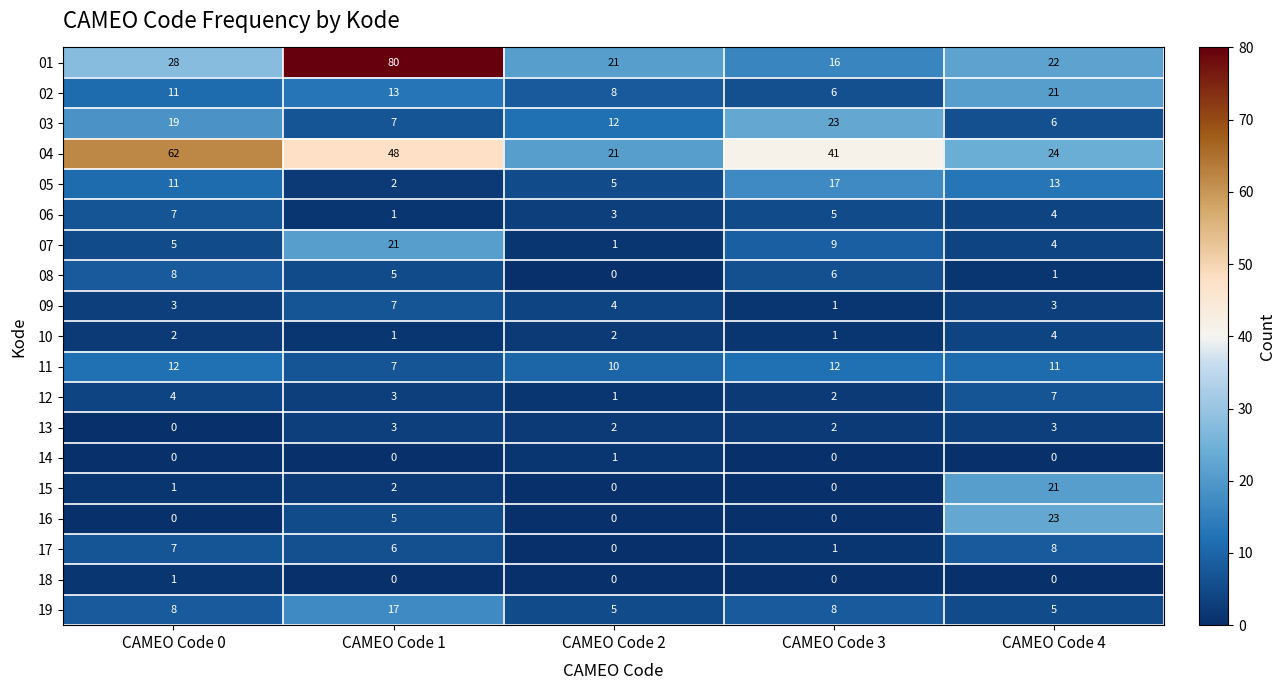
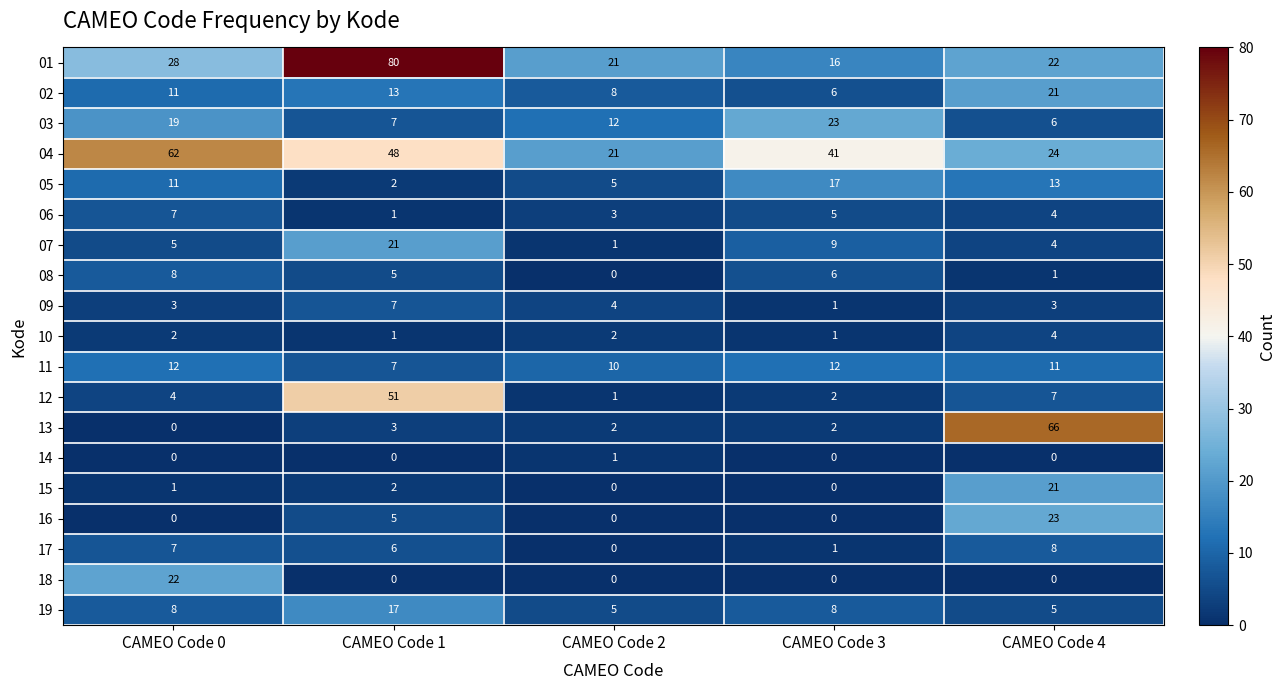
  {
    "01": {
      "CAMEO Code 0": 28,
      "CAMEO Code 1": 80,
      "CAMEO Code 2": 21,
      "CAMEO Code 3": 16,
      "CAMEO Code 4": 22
    },
    "02": {
      "CAMEO Code 0": 11,
      "CAMEO Code 1": 13,
      "CAMEO Code 2": 8,
      "CAMEO Code 3": 6,
      "CAMEO Code 4": 21
    },
    "03": {
      "CAMEO Code 0": 19,
      "CAMEO Code 1": 7,
      "CAMEO Code 2": 12,
      "CAMEO Code 3": 23,
      "CAMEO Code 4": 6
    },
    "04": {
      "CAMEO Code 0": 62,
      "CAMEO Code 1": 48,
      "CAMEO Code 2": 21,
      "CAMEO Code 3": 41,
      "CAMEO Code 4": 24
    },
    "05": {
      "CAMEO Code 0": 11,
      "CAMEO Code 1": 2,
      "CAMEO Code 2": 5,
      "CAMEO Code 3": 17,
      "CAMEO Code 4": 13
    },
    "06": {
      "CAMEO Code 0": 7,
      "CAMEO Code 1": 1,
      "CAMEO Code 2": 3,
      "CAMEO Code 3": 5,
      "CAMEO Code 4": 4
    },
    "07": {
      "CAMEO Code 0": 5,
      "CAMEO Code 1": 21,
      "CAMEO Code 2": 1,
      "CAMEO Code 3": 9,
      "CAMEO Code 4": 4
    },
    "08": {
      "CAMEO Code 0": 8,
      "CAMEO Code 1": 5,
      "CAMEO Code 2": 0,
      "CAMEO Code 3": 6,
      "CAMEO Code 4": 1
    },
    "09": {
      "CAMEO Code 0": 3,
      "CAMEO Code 1": 7,
      "CAMEO Code 2": 4,
      "CAMEO Code 3": 1,
      "CAMEO Code 4": 3
    },
    "10": {
      "CAMEO Code 0": 2,
      "CAMEO Code 1": 1,
      "CAMEO Code 2": 2,
      "CAMEO Code 3": 1,
      "CAMEO Code 4": 4
    },
    "11": {
      "CAMEO Code 0": 12,
      "CAMEO Code 1": 7,
      "CAMEO Code 2": 10,
      "CAMEO Code 3": 12,
      "CAMEO Code 4": 11
    },
    "12": {
      "CAMEO Code 0": 4,
-     "CAMEO Code 1": 3,
+     "CAMEO Code 1": 51,
      "CAMEO Code 2": 1,
      "CAMEO Code 3": 2,
      "CAMEO Code 4": 7
    },
    "13": {
      "CAMEO Code 0": 0,
      "CAMEO Code 1": 3,
      "CAMEO Code 2": 2,
      "CAMEO Code 3": 2,
-     "CAMEO Code 4": 3
+     "CAMEO Code 4": 66
    },
    "14": {
      "CAMEO Code 0": 0,
      "CAMEO Code 1": 0,
      "CAMEO Code 2": 1,
      "CAMEO Code 3": 0,
      "CAMEO Code 4": 0
    },
    "15": {
      "CAMEO Code 0": 1,
      "CAMEO Code 1": 2,
      "CAMEO Code 2": 0,
      "CAMEO Code 3": 0,
      "CAMEO Code 4": 21
    },
    "16": {
      "CAMEO Code 0": 0,
      "CAMEO Code 1": 5,
      "CAMEO Code 2": 0,
      "CAMEO Code 3": 0,
      "CAMEO Code 4": 23
    },
    "17": {
      "CAMEO Code 0": 7,
      "CAMEO Code 1": 6,
      "CAMEO Code 2": 0,
      "CAMEO Code 3": 1,
      "CAMEO Code 4": 8
    },
    "18": {
-     "CAMEO Code 0": 1,
+     "CAMEO Code 0": 22,
      "CAMEO Code 1": 0,
      "CAMEO Code 2": 0,
      "CAMEO Code 3": 0,
      "CAMEO Code 4": 0
    },
    "19": {
      "CAMEO Code 0": 8,
      "CAMEO Code 1": 17,
      "CAMEO Code 2": 5,
      "CAMEO Code 3": 8,
      "CAMEO Code 4": 5
    }
  }
